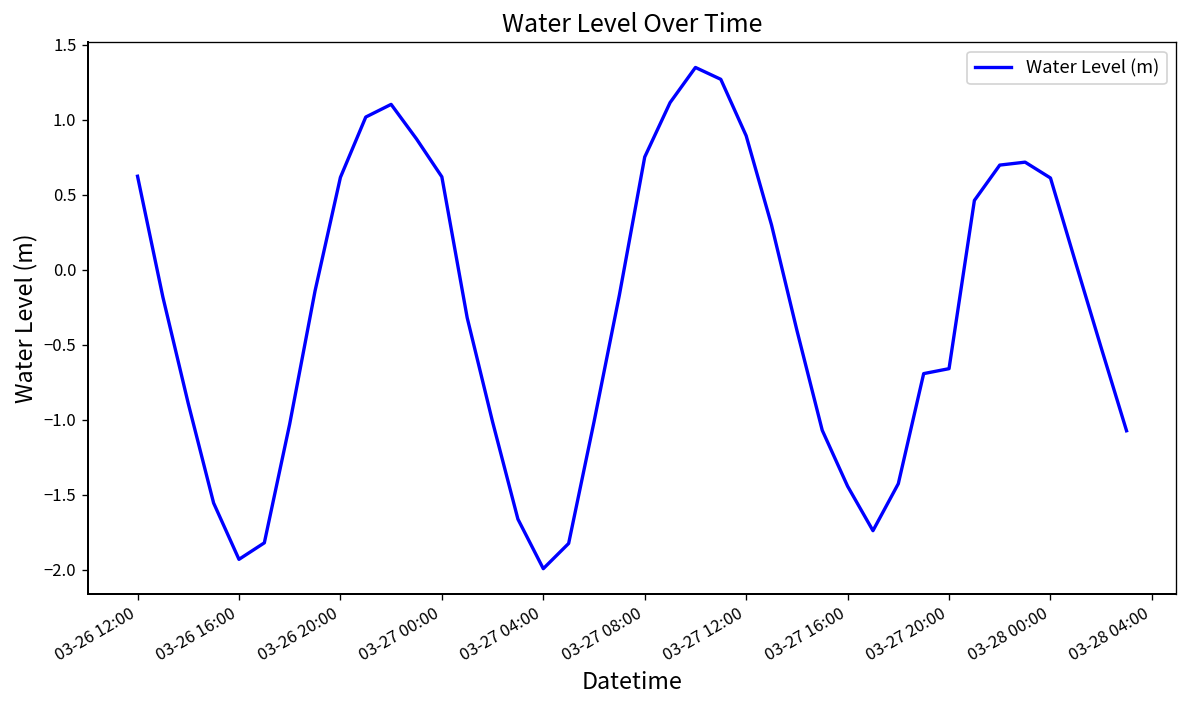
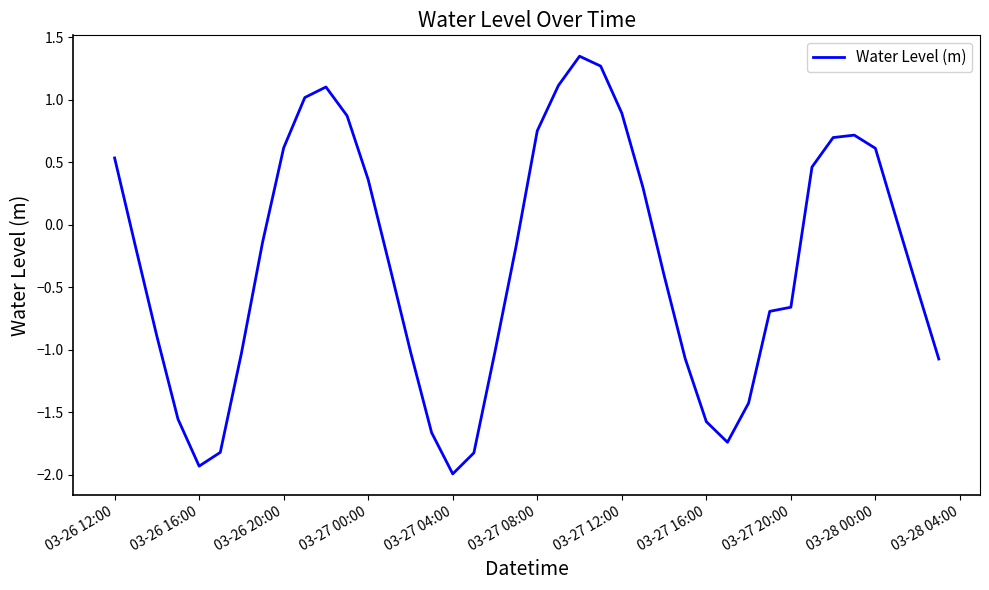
  {
-   "03-26 12:00": 0.62,
+   "03-26 12:00": 0.53,
    "03-26 16:00": -1.93,
    "03-26 20:00": 0.61,
-   "03-27 00:00": 0.62,
+   "03-27 00:00": 0.36,
    "03-27 04:00": -1.99,
    "03-27 08:00": 0.75,
    "03-27 12:00": 0.89,
-   "03-27 16:00": -1.44,
+   "03-27 16:00": -1.57,
    "03-27 20:00": -0.66,
    "03-28 00:00": 0.61
  }
